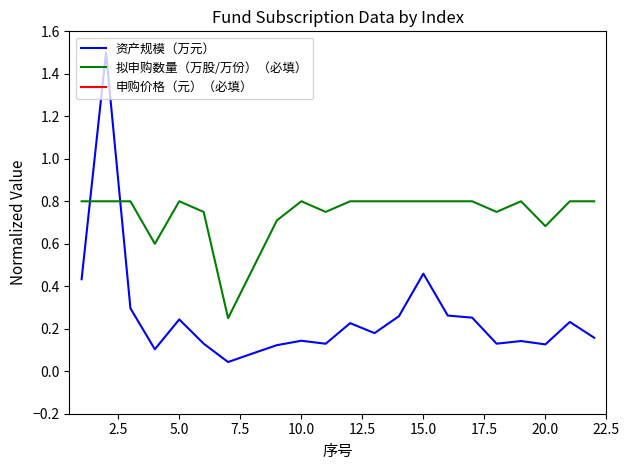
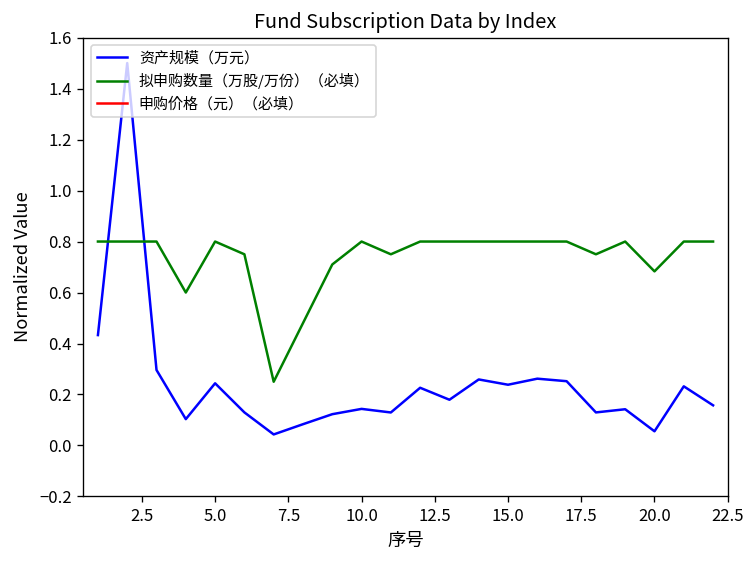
  {
    "资产规模（万元）": {
      "5.0": 0.24,
      "10.0": 0.14,
-     "15.0": 0.46,
-     "20.0": 0.13
+     "15.0": 0.24,
+     "20.0": 0.06
    },
    "拟申购数量（万股/万份）（必填）": {
      "5.0": 0.80,
      "10.0": 0.80,
      "15.0": 0.80,
      "20.0": 0.68
    }
  }
